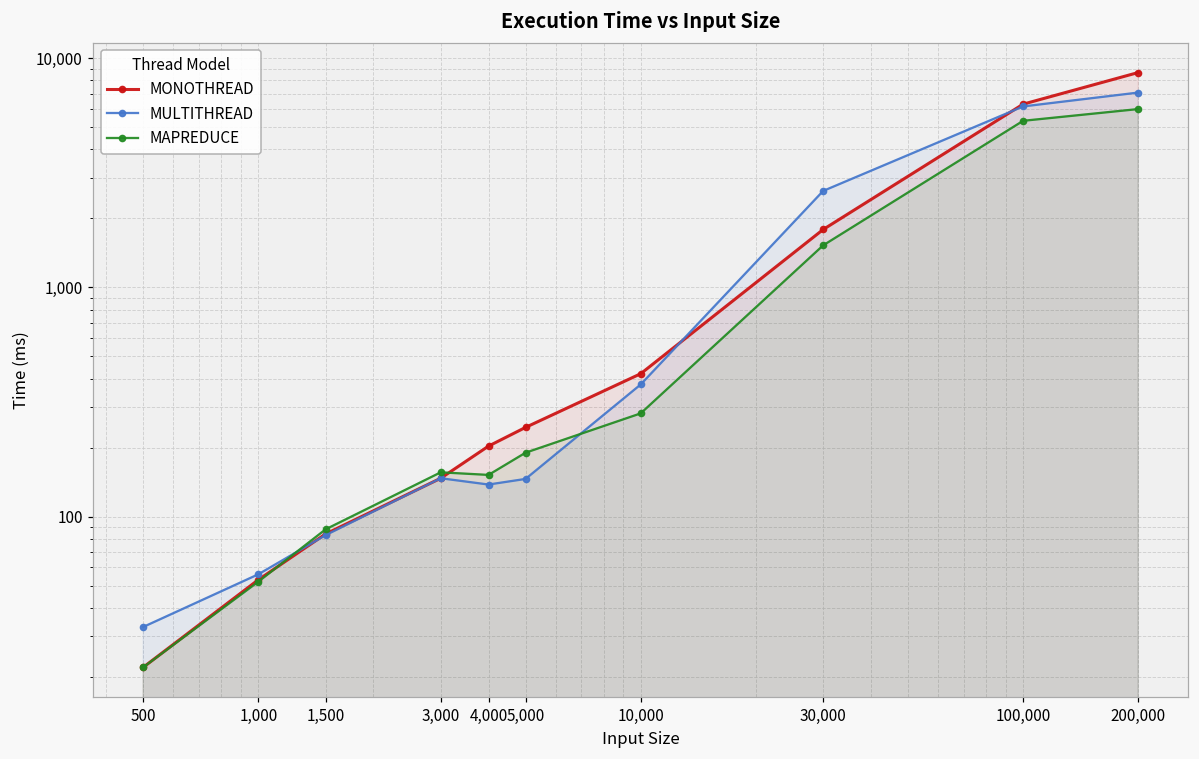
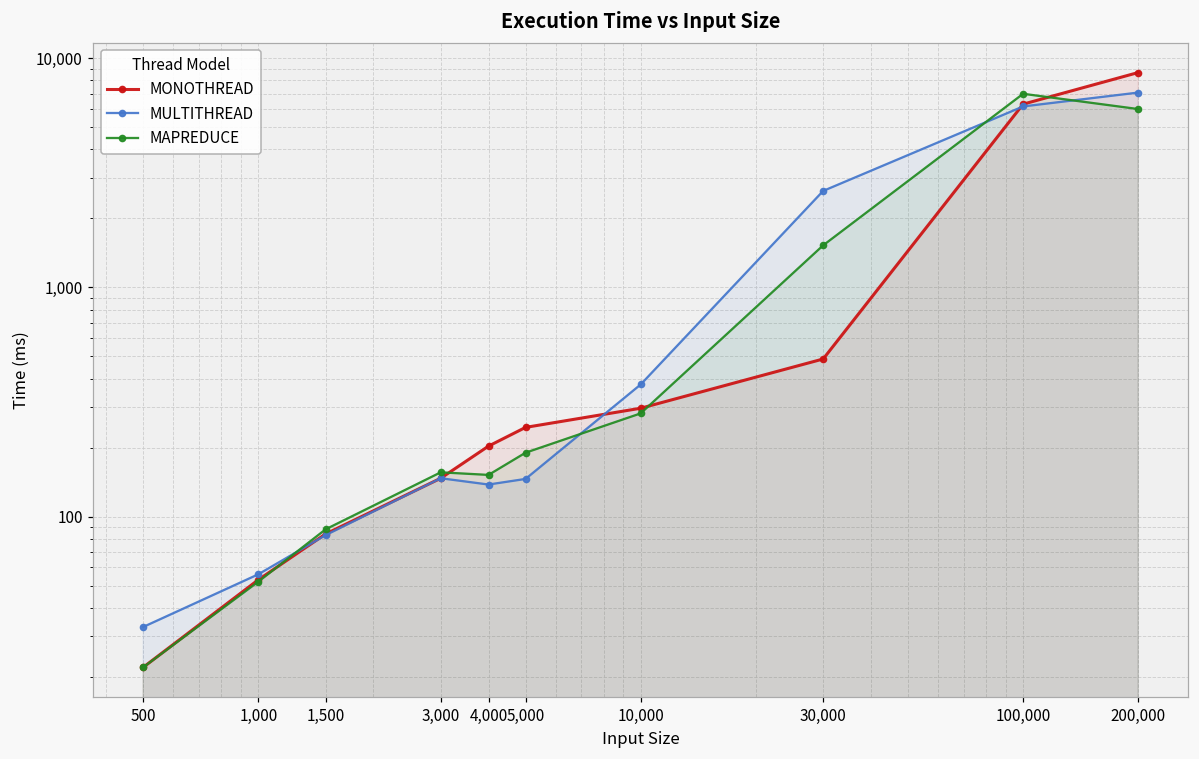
  {
    "MONOTHREAD": {
      "4,000": "200",
      "5,000": "250",
-     "10,000": "420",
-     "30,000": "1,800",
+     "10,000": "300",
+     "30,000": "490",
      "200,000": "8,700"
    },
    "MULTITHREAD": {
      "500": "33",
      "1,000": "56",
      "4,000": "140",
      "5,000": "150",
      "10,000": "380",
      "30,000": "2,600",
      "200,000": "7,100"
    },
    "MAPREDUCE": {
      "1,500": "88",
      "3,000": "160",
      "4,000": "150",
      "5,000": "190",
      "10,000": "280",
      "30,000": "1,500",
-     "100,000": "5,300",
+     "100,000": "7,000",
      "200,000": "6,000"
    }
  }
